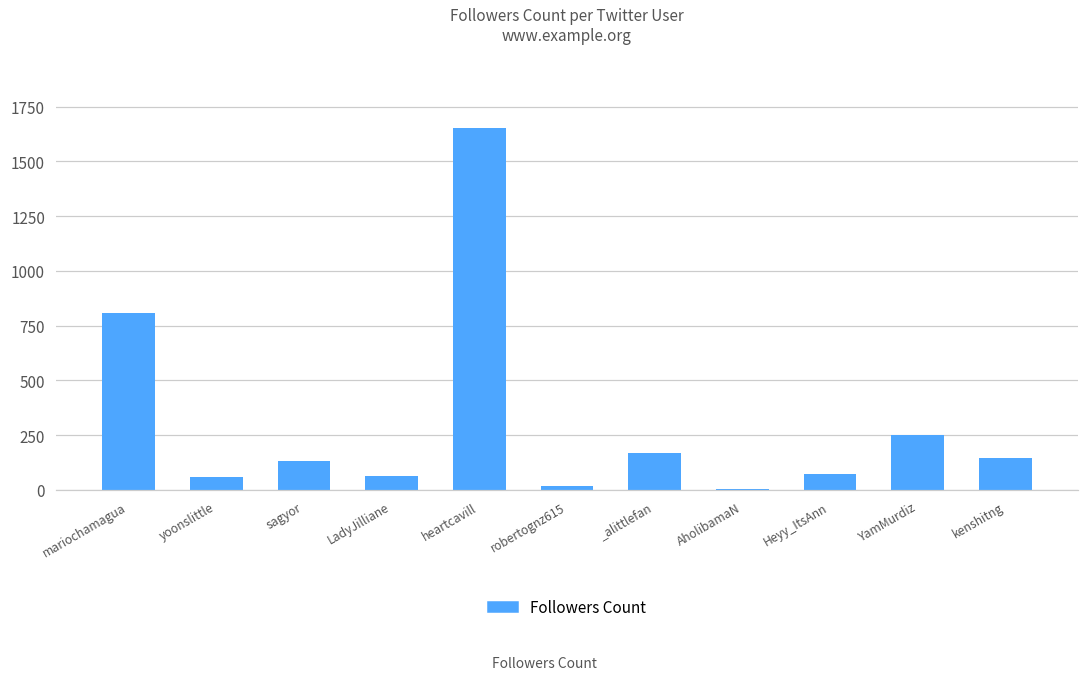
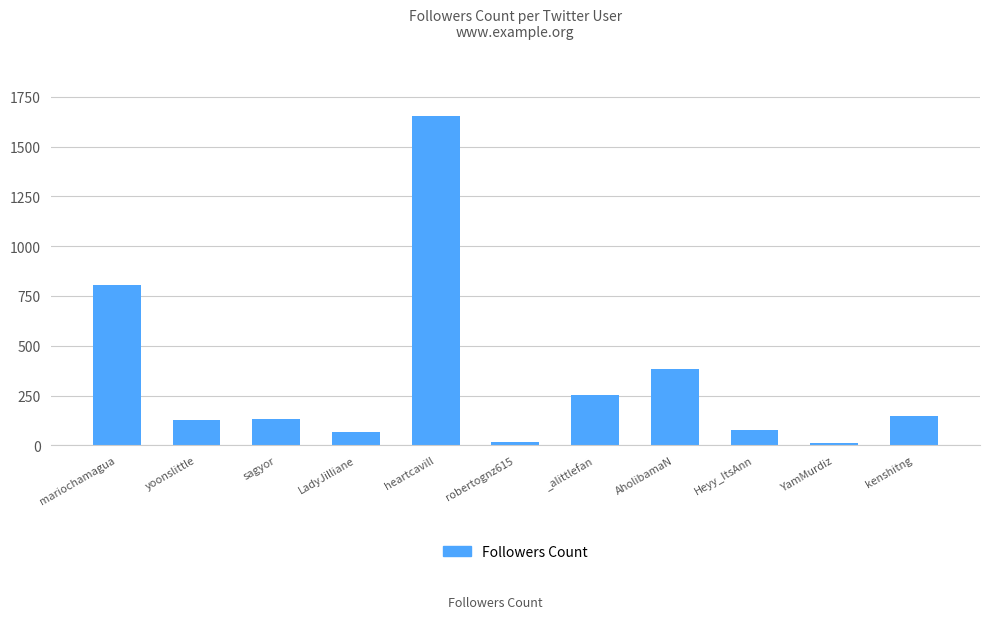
  {
    "mariochamagua": 810,
-   "yoonslittle": 60,
+   "yoonslittle": 130,
    "sagyor": 130,
    "LadyJilliane": 70,
    "heartcavill": 1650,
    "robertognz615": 20,
-   "_alittlefan": 170,
-   "AholibamaN": 10,
+   "_alittlefan": 260,
+   "AholibamaN": 380,
    "Heyy_ItsAnn": 80,
-   "YamMurdiz": 250,
+   "YamMurdiz": 10,
    "kenshitng": 150
  }
